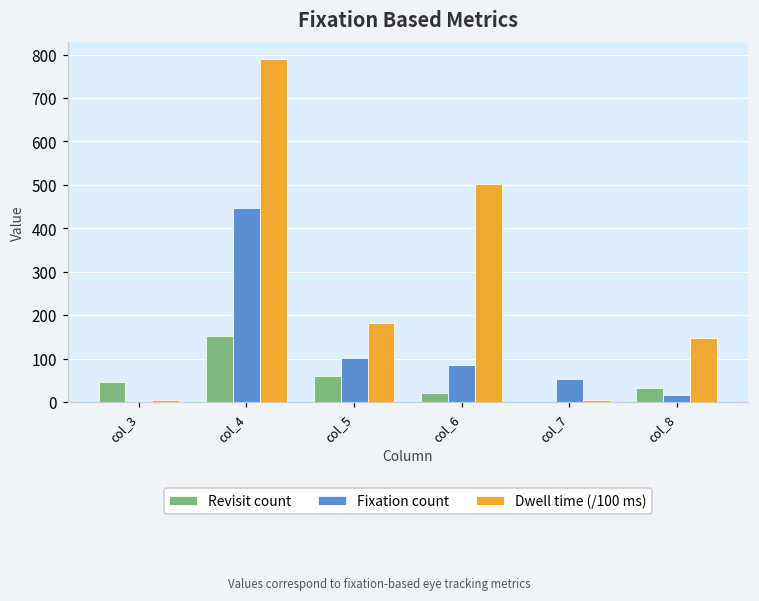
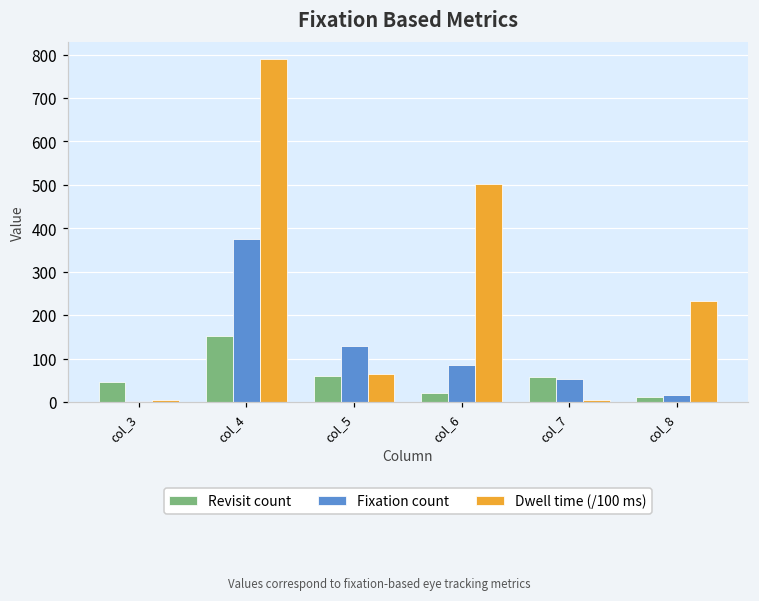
  {
    "Revisit count": {
      "col_3": 50,
      "col_4": 150,
      "col_5": 60,
      "col_6": 20,
-     "col_7": 0,
-     "col_8": 30
+     "col_7": 60,
+     "col_8": 10
    },
    "Fixation count": {
-     "col_4": 450,
-     "col_5": 100,
+     "col_4": 380,
+     "col_5": 130,
      "col_6": 80,
      "col_7": 50,
      "col_8": 20
    },
    "Dwell time (/100 ms)": {
      "col_4": 790,
-     "col_5": 180,
+     "col_5": 60,
      "col_6": 500,
-     "col_8": 150
+     "col_8": 230
    }
  }
